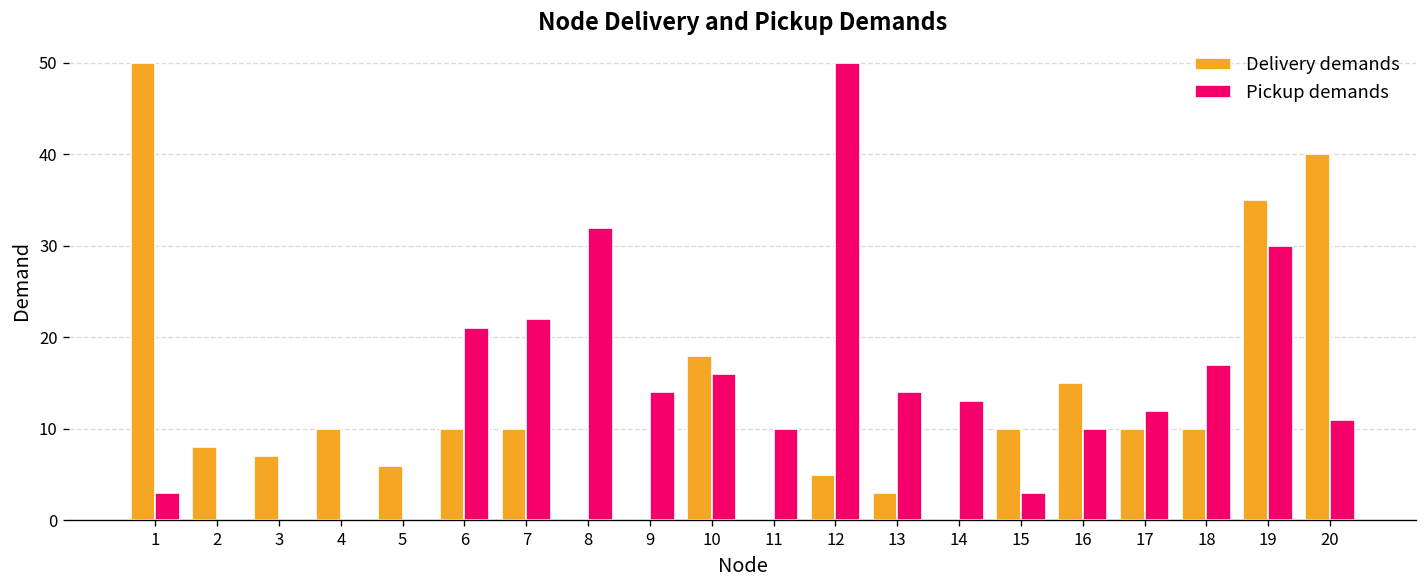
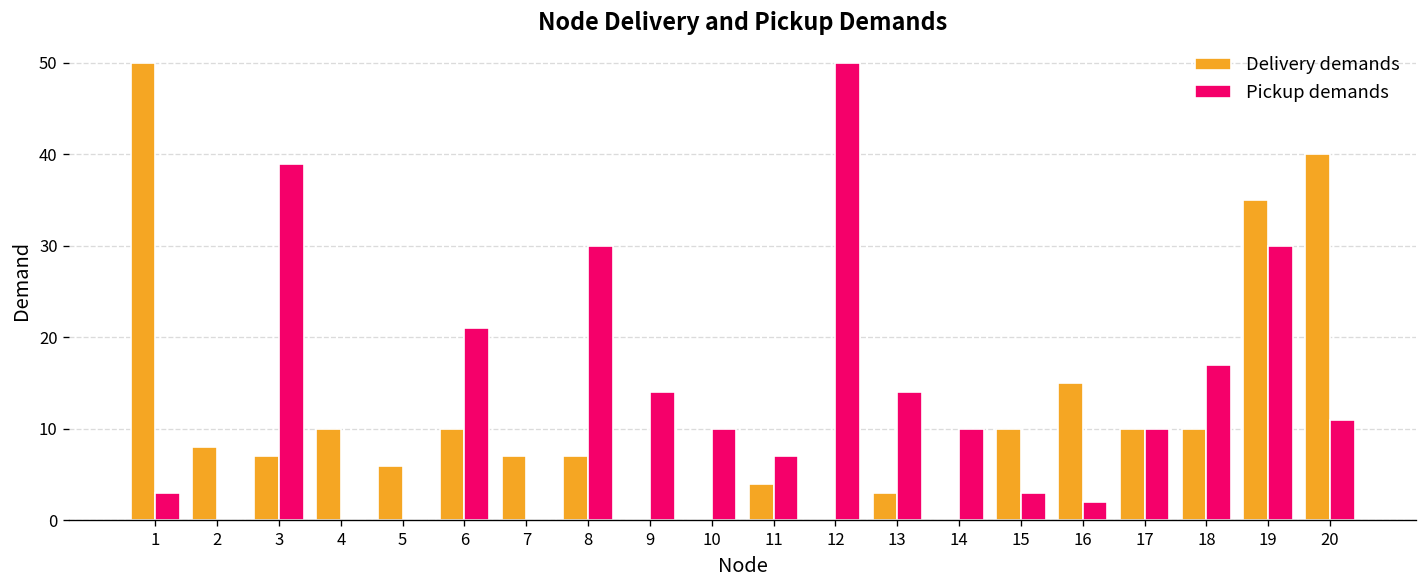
  {
    "Delivery demands": {
      "1": 50,
      "2": 8,
      "3": 7,
      "4": 10,
      "5": 6,
      "6": 10,
-     "7": 10,
-     "8": 0,
+     "7": 7,
+     "8": 7,
      "9": 0,
-     "10": 18,
-     "11": 0,
-     "12": 5,
+     "10": 0,
+     "11": 4,
+     "12": 0,
      "13": 3,
      "14": 0,
      "15": 10,
      "16": 15,
      "17": 10,
      "18": 10,
      "19": 35,
      "20": 40
    },
    "Pickup demands": {
      "1": 3,
      "2": 0,
-     "3": 0,
+     "3": 39,
      "4": 0,
      "5": 0,
      "6": 21,
-     "7": 22,
-     "8": 32,
+     "7": 0,
+     "8": 30,
      "9": 14,
-     "10": 16,
-     "11": 10,
+     "10": 10,
+     "11": 7,
      "12": 50,
      "13": 14,
-     "14": 13,
+     "14": 10,
      "15": 3,
-     "16": 10,
-     "17": 12,
+     "16": 2,
+     "17": 10,
      "18": 17,
      "19": 30,
      "20": 11
    }
  }
